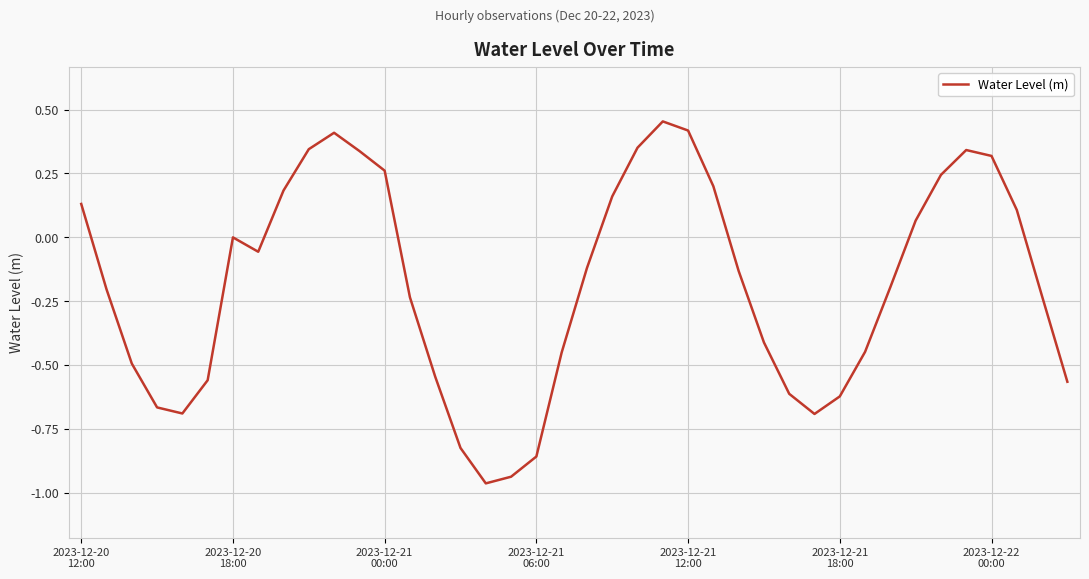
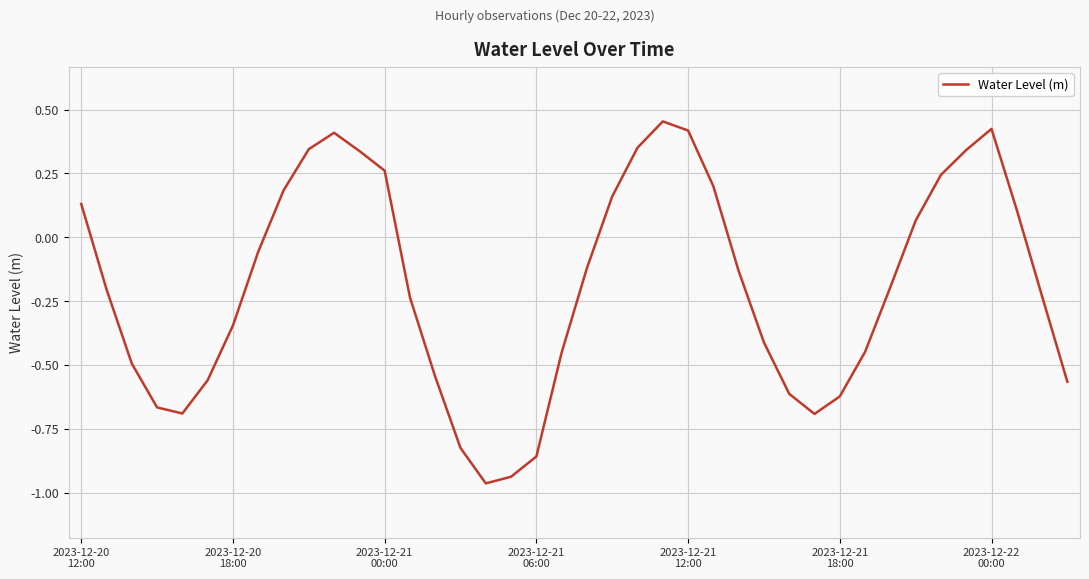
  {
    "2023-12-20 12:00": 0.13,
-   "2023-12-20 18:00": 0.00,
+   "2023-12-20 18:00": -0.34,
    "2023-12-21 00:00": 0.26,
    "2023-12-21 06:00": -0.86,
    "2023-12-21 12:00": 0.42,
    "2023-12-21 18:00": -0.62,
-   "2023-12-22 00:00": 0.32
+   "2023-12-22 00:00": 0.42
  }
